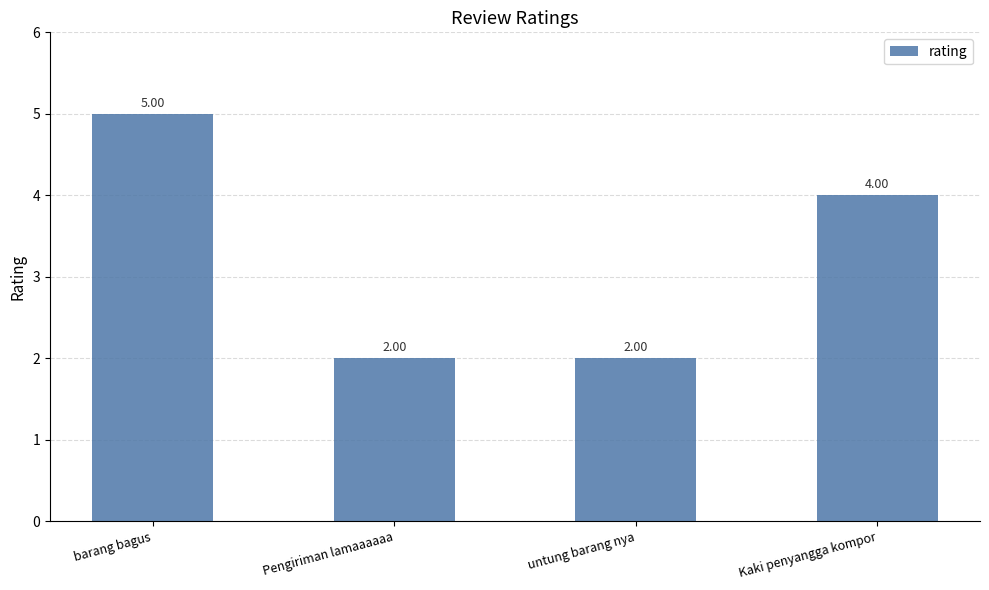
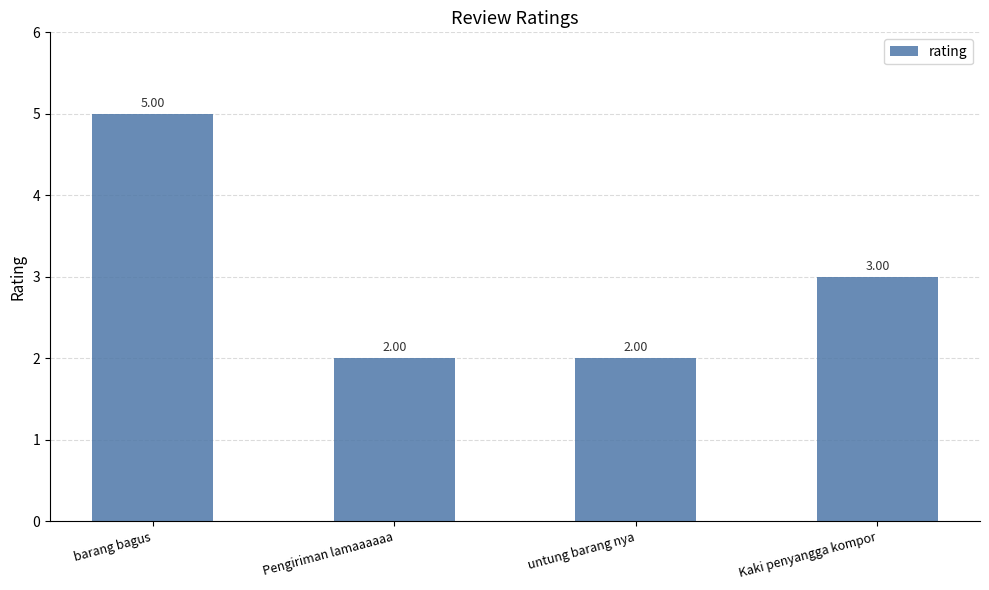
  {
    "barang bagus": 5.00,
    "Pengiriman lamaaaaaa": 2.00,
    "untung barang nya": 2.00,
-   "Kaki penyangga kompor": 4.00
+   "Kaki penyangga kompor": 3.00
  }
